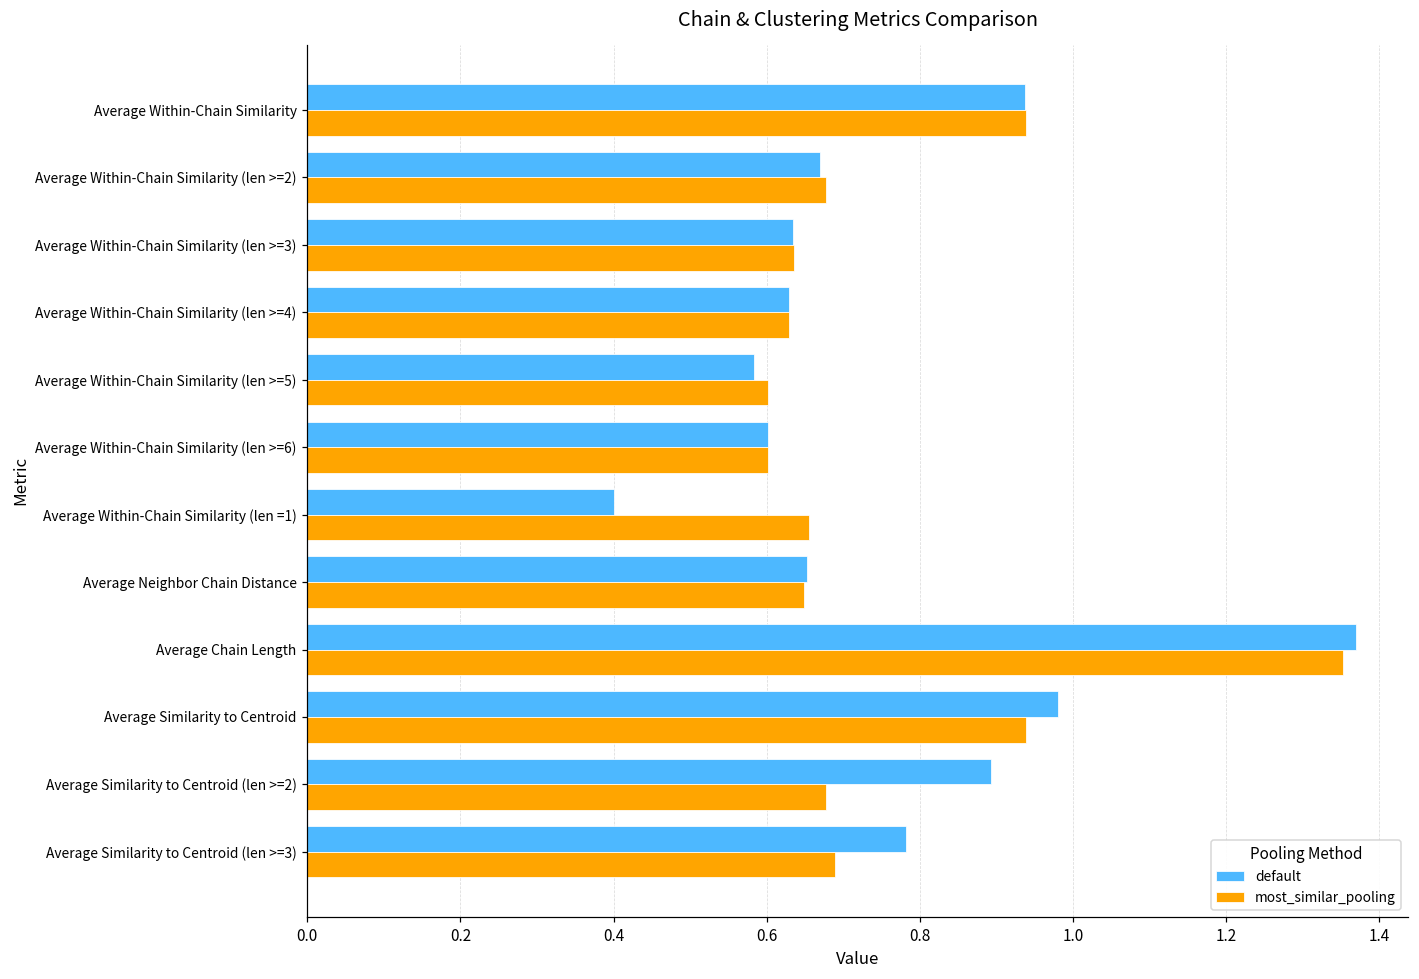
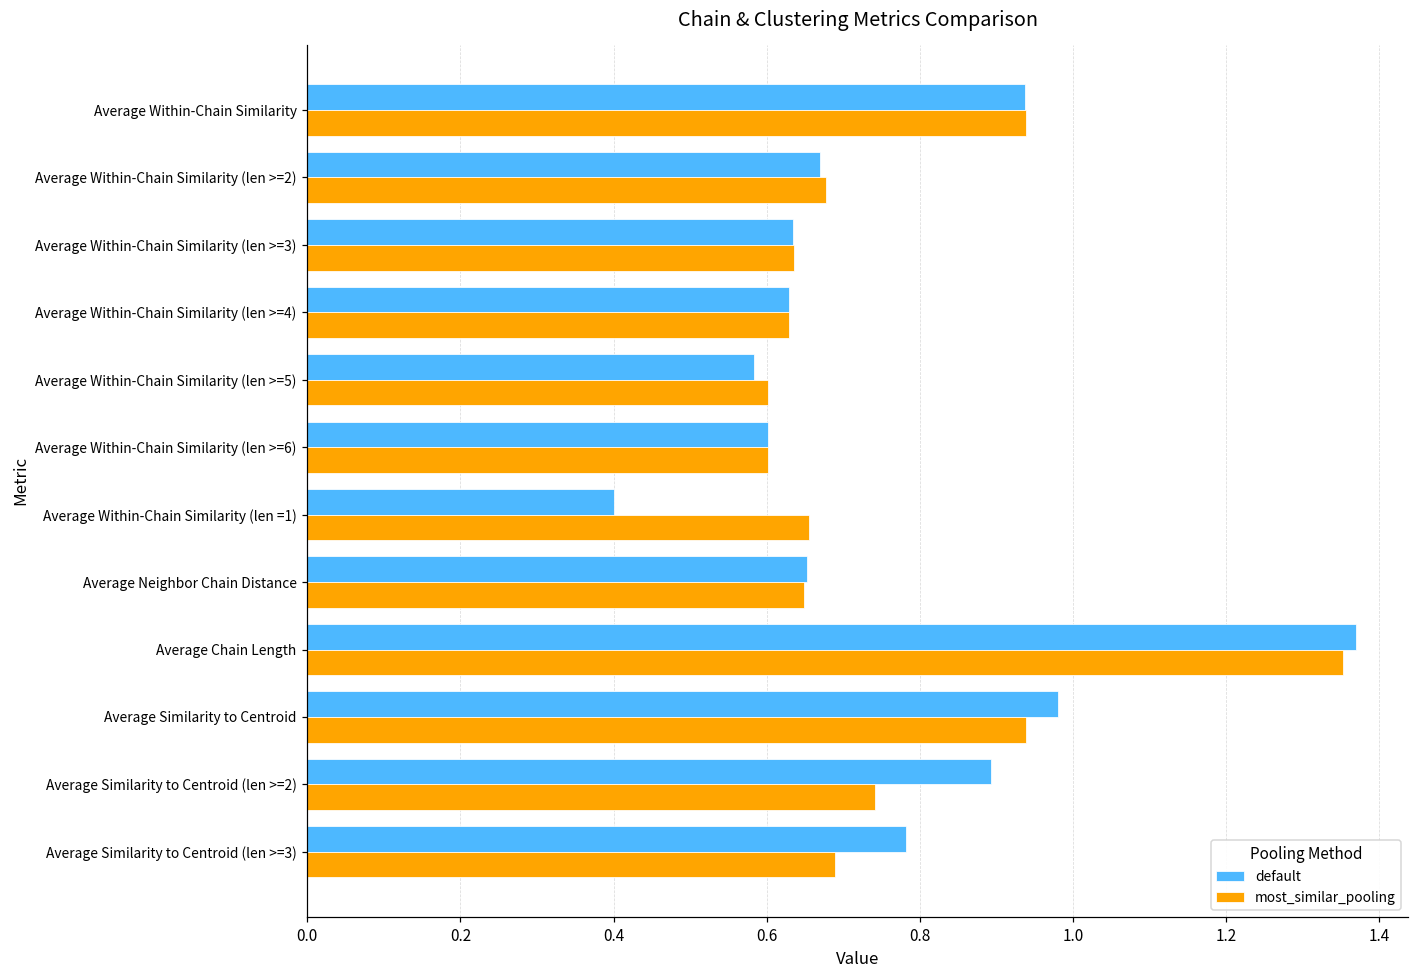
  {
    "default": {
      "Average Within-Chain Similarity": 0.94,
      "Average Within-Chain Similarity (len >=2)": 0.67,
      "Average Within-Chain Similarity (len >=3)": 0.63,
      "Average Within-Chain Similarity (len >=4)": 0.63,
      "Average Within-Chain Similarity (len >=5)": 0.58,
      "Average Within-Chain Similarity (len >=6)": 0.60,
      "Average Within-Chain Similarity (len =1)": 0.40,
      "Average Neighbor Chain Distance": 0.65,
      "Average Chain Length": 1.37,
      "Average Similarity to Centroid": 0.98,
      "Average Similarity to Centroid (len >=2)": 0.89,
      "Average Similarity to Centroid (len >=3)": 0.78
    },
    "most_similar_pooling": {
      "Average Within-Chain Similarity": 0.94,
      "Average Within-Chain Similarity (len >=2)": 0.68,
      "Average Within-Chain Similarity (len >=3)": 0.64,
      "Average Within-Chain Similarity (len >=4)": 0.63,
      "Average Within-Chain Similarity (len >=5)": 0.60,
      "Average Within-Chain Similarity (len >=6)": 0.60,
      "Average Within-Chain Similarity (len =1)": 0.66,
      "Average Neighbor Chain Distance": 0.65,
      "Average Chain Length": 1.35,
      "Average Similarity to Centroid": 0.94,
-     "Average Similarity to Centroid (len >=2)": 0.68,
+     "Average Similarity to Centroid (len >=2)": 0.74,
      "Average Similarity to Centroid (len >=3)": 0.69
    }
  }
